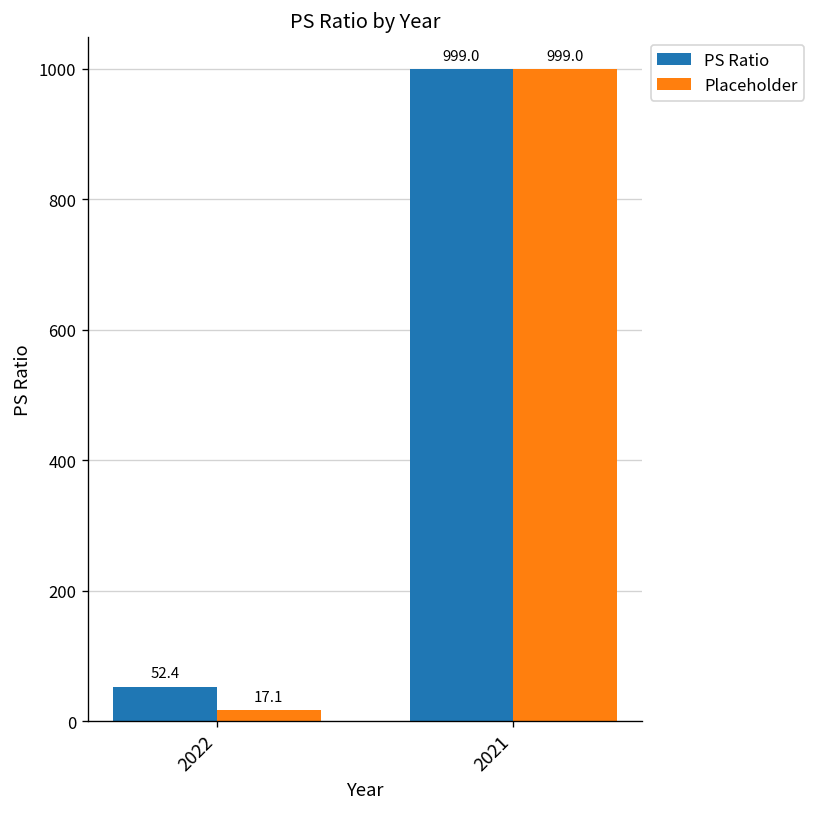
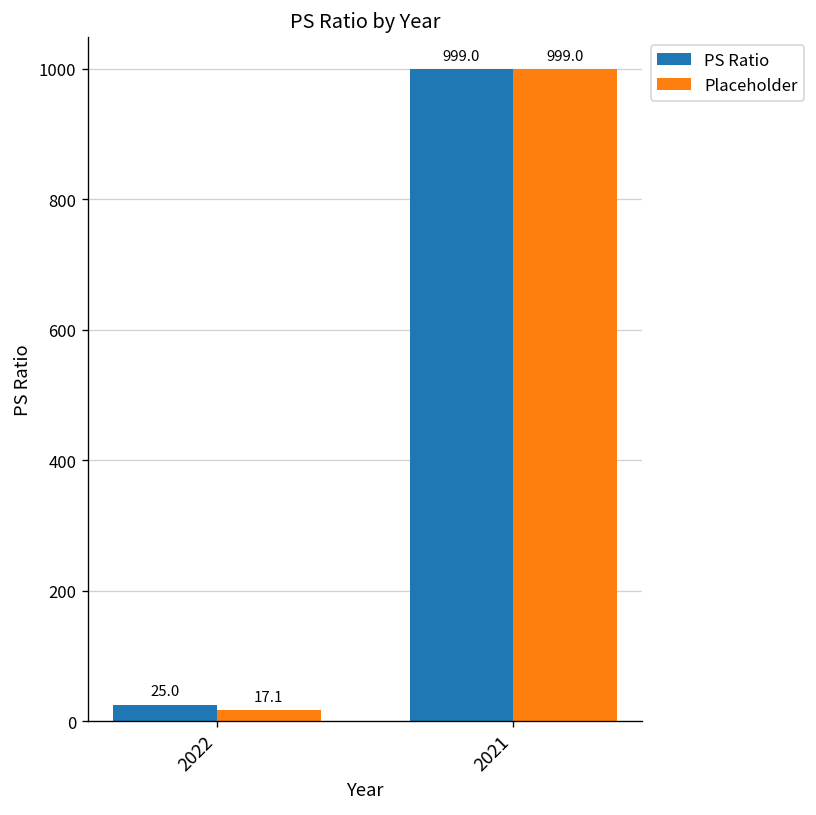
  {
    "PS Ratio": {
-     "2022": 52.4,
+     "2022": 25.0,
      "2021": 999.0
    },
    "Placeholder": {
      "2022": 17.1,
      "2021": 999.0
    }
  }
